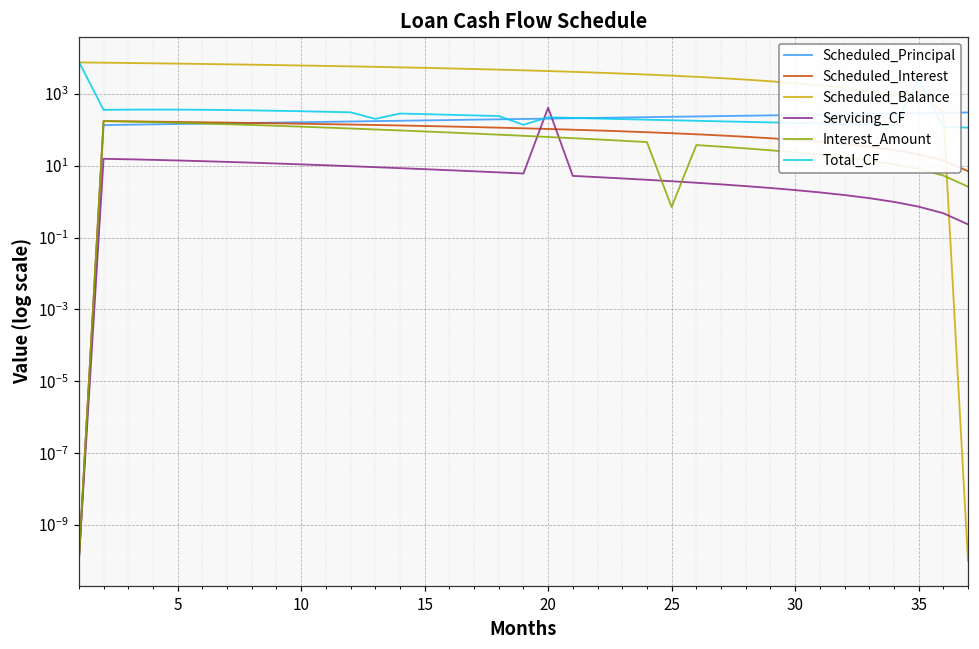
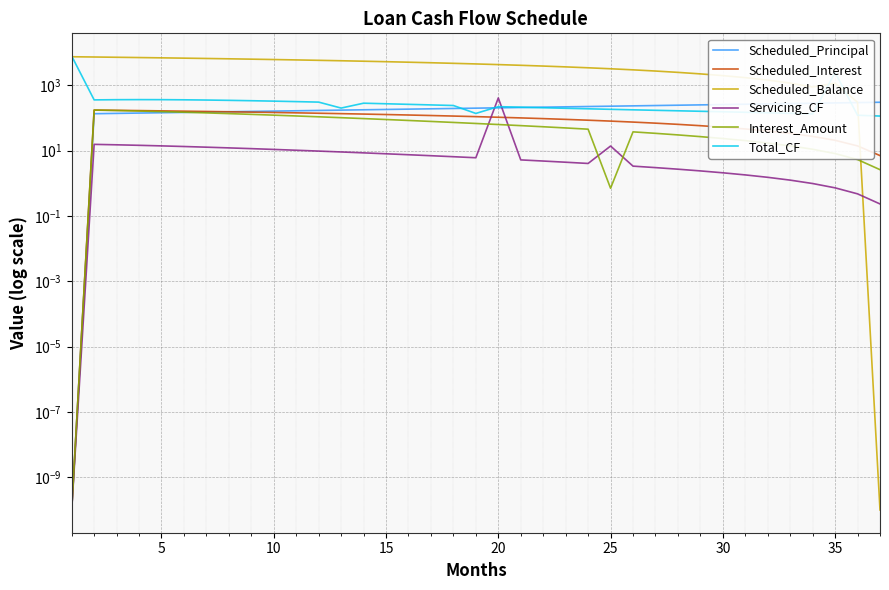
  {
    "Scheduled_Principal": {
      "15": 200,
      "25": 200
    },
    "Scheduled_Interest": {
      "15": 130,
      "20": 110,
      "25": 80
    },
    "Scheduled_Balance": {
      "5": 7000,
      "10": 6000,
      "15": 5000,
      "20": 4000,
      "25": 3000
    },
    "Servicing_CF": {
      "5": 14,
      "10": 11,
      "15": 8,
      "20": 400,
-     "25": 4,
+     "25": 14,
      "30": 2,
      "35": 0.7
    },
    "Interest_Amount": {
      "10": 120,
      "15": 90,
      "20": 60,
      "25": 0.7
    },
    "Total_CF": {
      "5": 400,
      "10": 300,
      "15": 300,
      "25": 200
    }
  }
